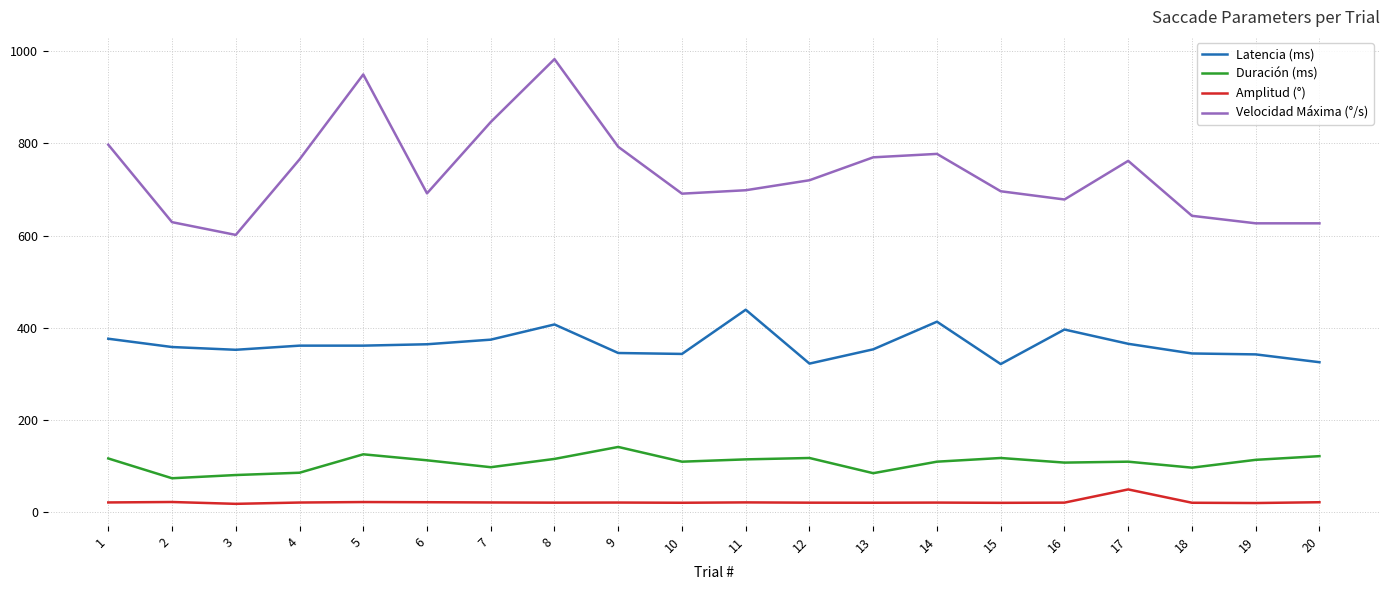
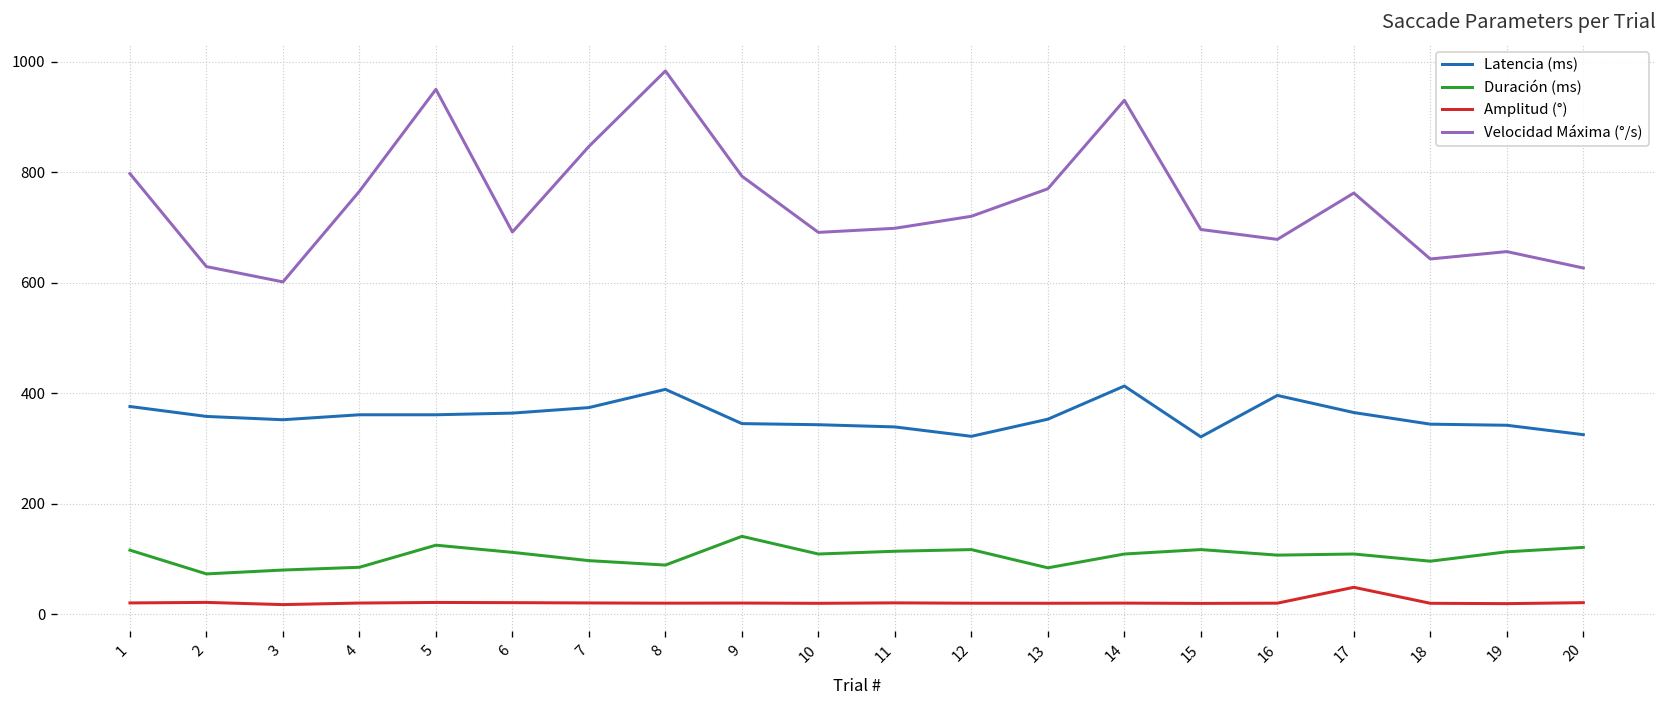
  {
    "Latencia (ms)": {
      "1": 380,
      "2": 360,
      "3": 350,
      "4": 360,
      "5": 360,
      "6": 360,
      "7": 370,
      "8": 410,
      "9": 350,
      "10": 340,
-     "11": 440,
+     "11": 340,
      "12": 320,
      "13": 350,
      "14": 410,
      "15": 320,
      "16": 400,
      "17": 370,
      "18": 340,
      "19": 340,
      "20": 330
    },
    "Duración (ms)": {
      "1": 120,
      "2": 70,
      "3": 80,
      "4": 90,
      "5": 130,
      "6": 110,
      "7": 100,
-     "8": 120,
+     "8": 90,
      "9": 140,
      "10": 110,
      "11": 110,
      "12": 120,
      "13": 80,
      "14": 110,
      "15": 120,
      "16": 110,
      "17": 110,
      "18": 100,
      "19": 110,
      "20": 120
    },
    "Amplitud (°)": {
      "1": 20,
      "2": 20,
      "3": 20,
      "4": 20,
      "5": 20,
      "6": 20,
      "7": 20,
      "8": 20,
      "9": 20,
      "10": 20,
      "11": 20,
      "12": 20,
      "13": 20,
      "14": 20,
      "15": 20,
      "16": 20,
      "17": 50,
      "18": 20,
      "19": 20,
      "20": 20
    },
    "Velocidad Máxima (°/s)": {
      "1": 800,
      "2": 630,
      "3": 600,
      "4": 770,
      "5": 950,
      "6": 690,
      "7": 850,
      "8": 980,
      "9": 790,
      "10": 690,
      "11": 700,
      "12": 720,
      "13": 770,
-     "14": 780,
+     "14": 930,
      "15": 700,
      "16": 680,
      "17": 760,
      "18": 640,
-     "19": 630,
+     "19": 660,
      "20": 630
    }
  }
